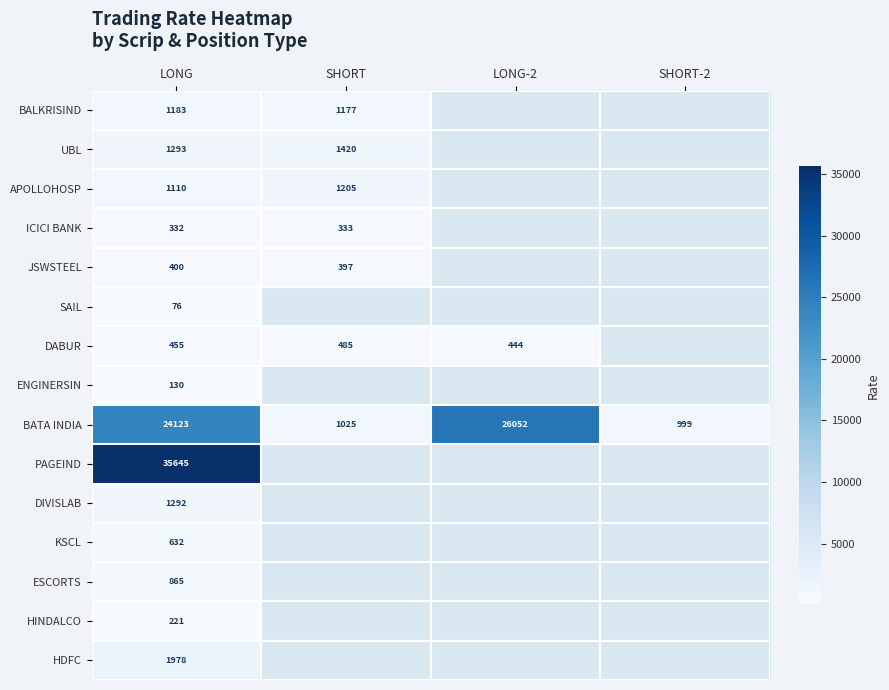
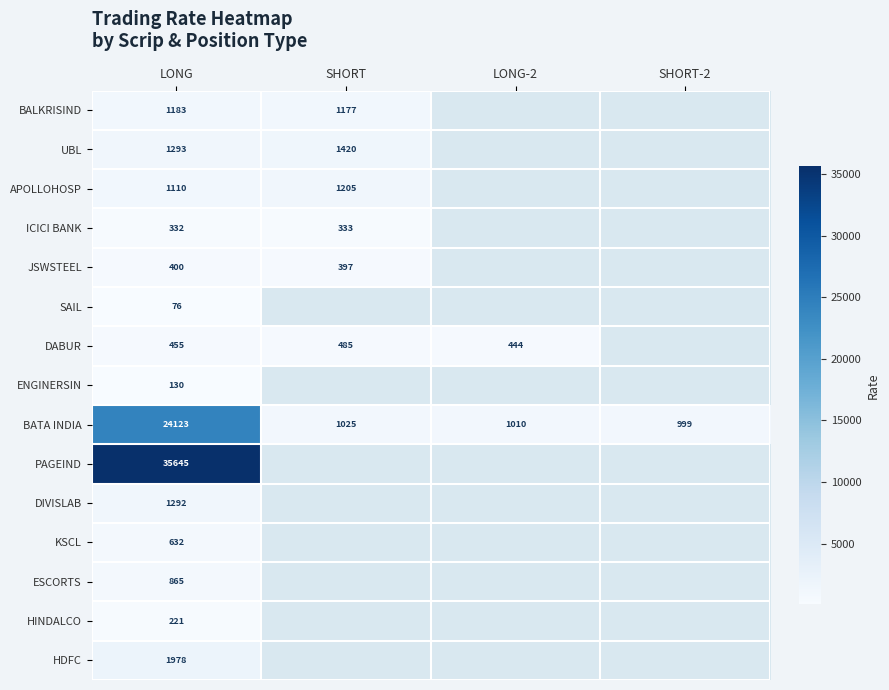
  {
    "BALKRISIND": {
      "LONG": 1183,
      "SHORT": 1177
    },
    "UBL": {
      "LONG": 1293,
      "SHORT": 1420
    },
    "APOLLOHOSP": {
      "LONG": 1110,
      "SHORT": 1205
    },
    "ICICI BANK": {
      "LONG": 332,
      "SHORT": 333
    },
    "JSWSTEEL": {
      "LONG": 400,
      "SHORT": 397
    },
    "SAIL": {
      "LONG": 76
    },
    "DABUR": {
      "LONG": 455,
      "SHORT": 485,
      "LONG-2": 444
    },
    "ENGINERSIN": {
      "LONG": 130
    },
    "BATA INDIA": {
      "LONG": 24123,
      "SHORT": 1025,
-     "LONG-2": 26052,
+     "LONG-2": 1010,
      "SHORT-2": 999
    },
    "PAGEIND": {
      "LONG": 35645
    },
    "DIVISLAB": {
      "LONG": 1292
    },
    "KSCL": {
      "LONG": 632
    },
    "ESCORTS": {
      "LONG": 865
    },
    "HINDALCO": {
      "LONG": 221
    },
    "HDFC": {
      "LONG": 1978
    }
  }
